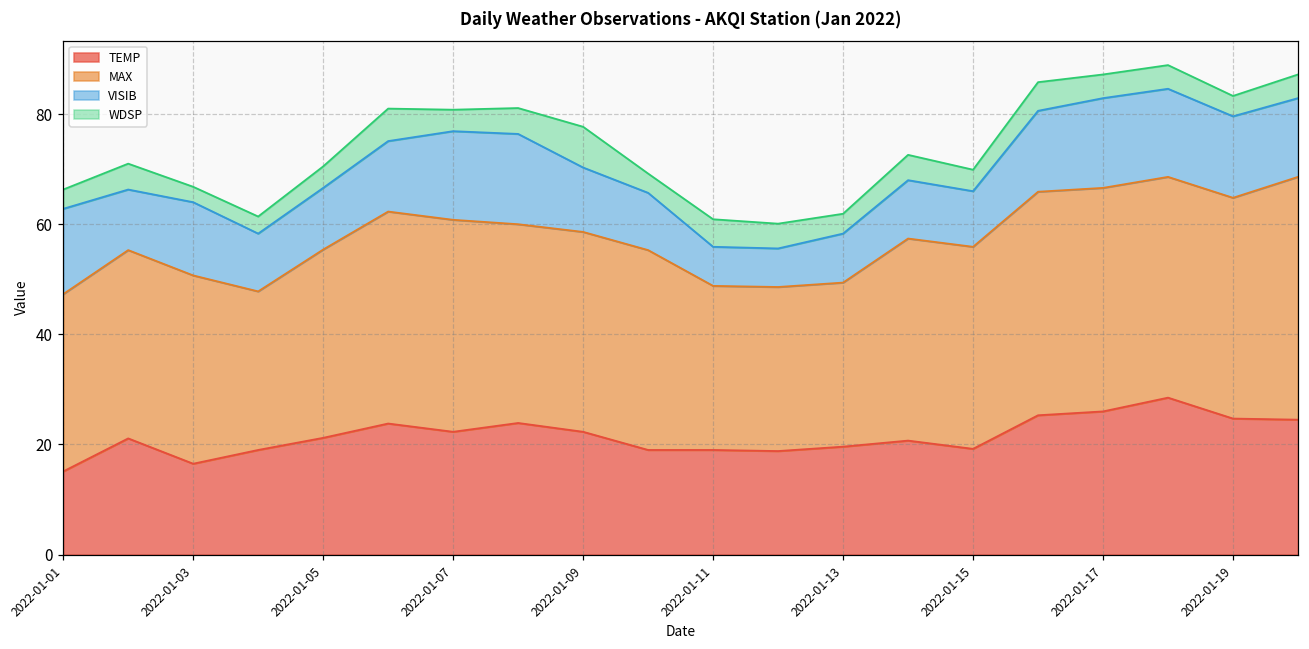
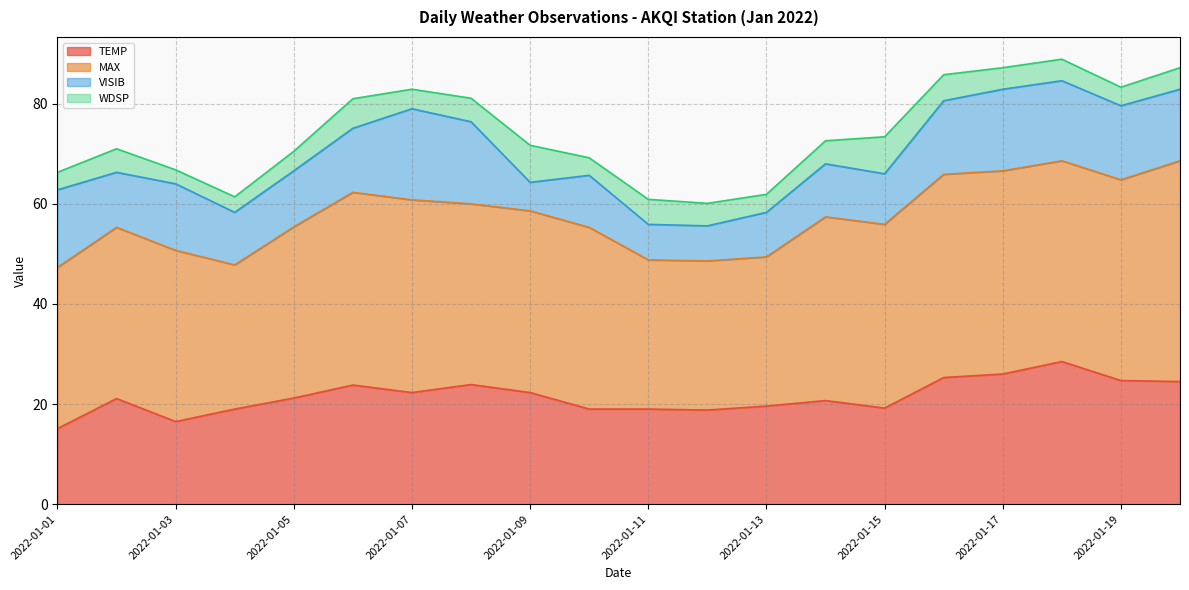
  {
    "VISIB": {
      "2022-01-01": 16,
      "2022-01-03": 13,
      "2022-01-05": 11,
-     "2022-01-07": 16,
-     "2022-01-09": 12,
+     "2022-01-07": 18,
+     "2022-01-09": 6,
      "2022-01-11": 7,
      "2022-01-13": 9,
      "2022-01-15": 10,
      "2022-01-17": 16,
      "2022-01-19": 15
    },
    "WDSP": {
      "2022-01-01": 4,
      "2022-01-03": 3,
      "2022-01-05": 4,
      "2022-01-07": 4,
      "2022-01-09": 7,
      "2022-01-11": 5,
      "2022-01-13": 4,
-     "2022-01-15": 4,
+     "2022-01-15": 7,
      "2022-01-17": 4,
      "2022-01-19": 4
    }
  }
